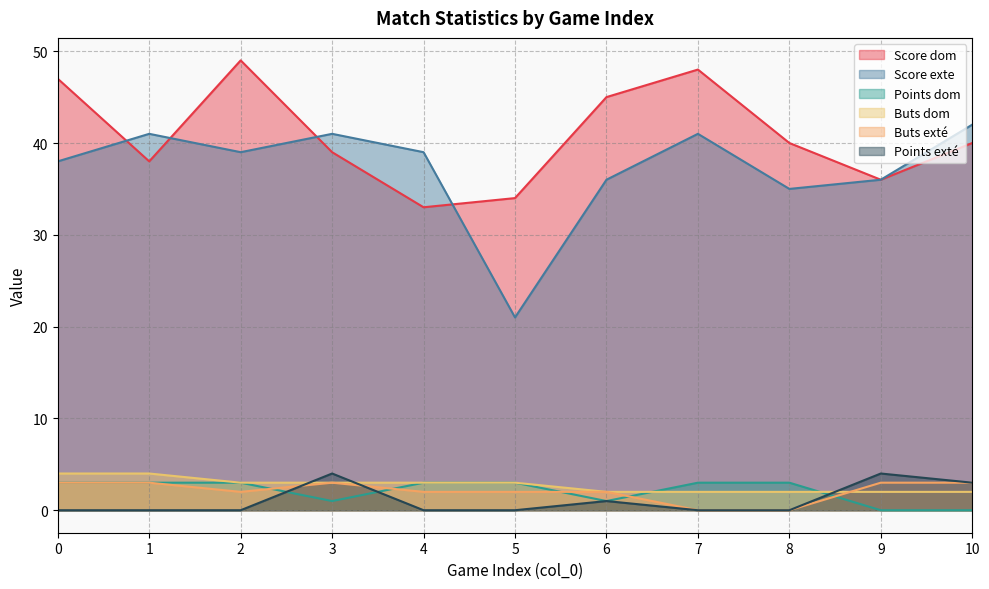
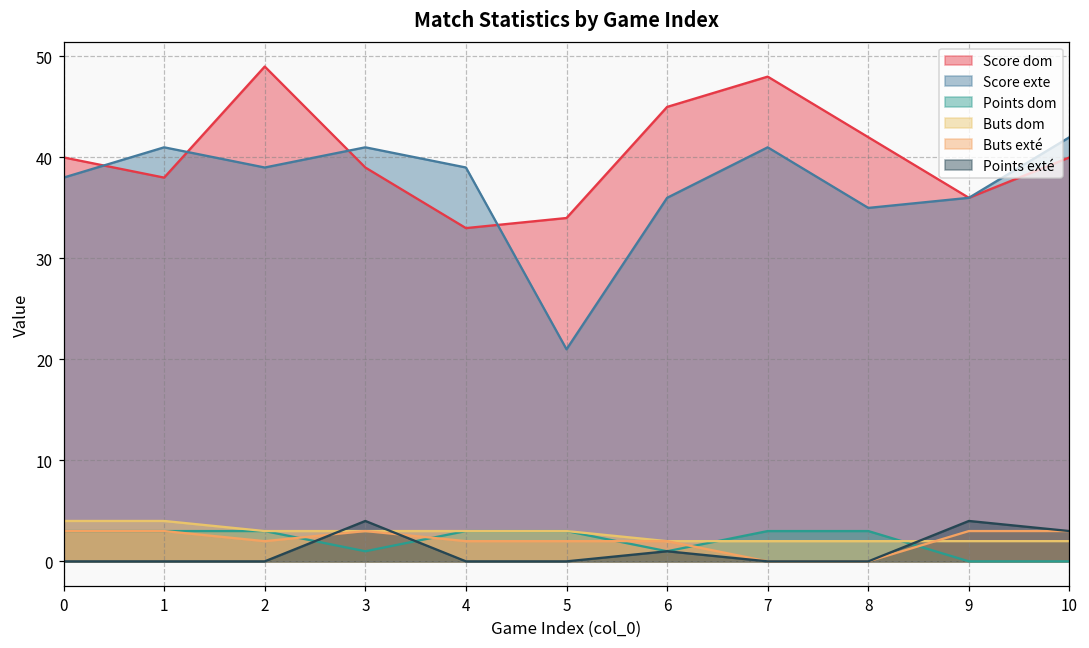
  {
    "Score dom": {
-     "0": 47,
+     "0": 40,
      "1": 38,
      "2": 49,
      "3": 39,
      "4": 33,
      "5": 34,
      "6": 45,
      "7": 48,
-     "8": 40,
+     "8": 42,
      "10": 40
    },
    "Points exté": {
      "0": 0,
      "1": 0,
      "2": 0,
      "3": 4,
      "4": 0,
      "5": 0,
      "9": 4
    }
  }
